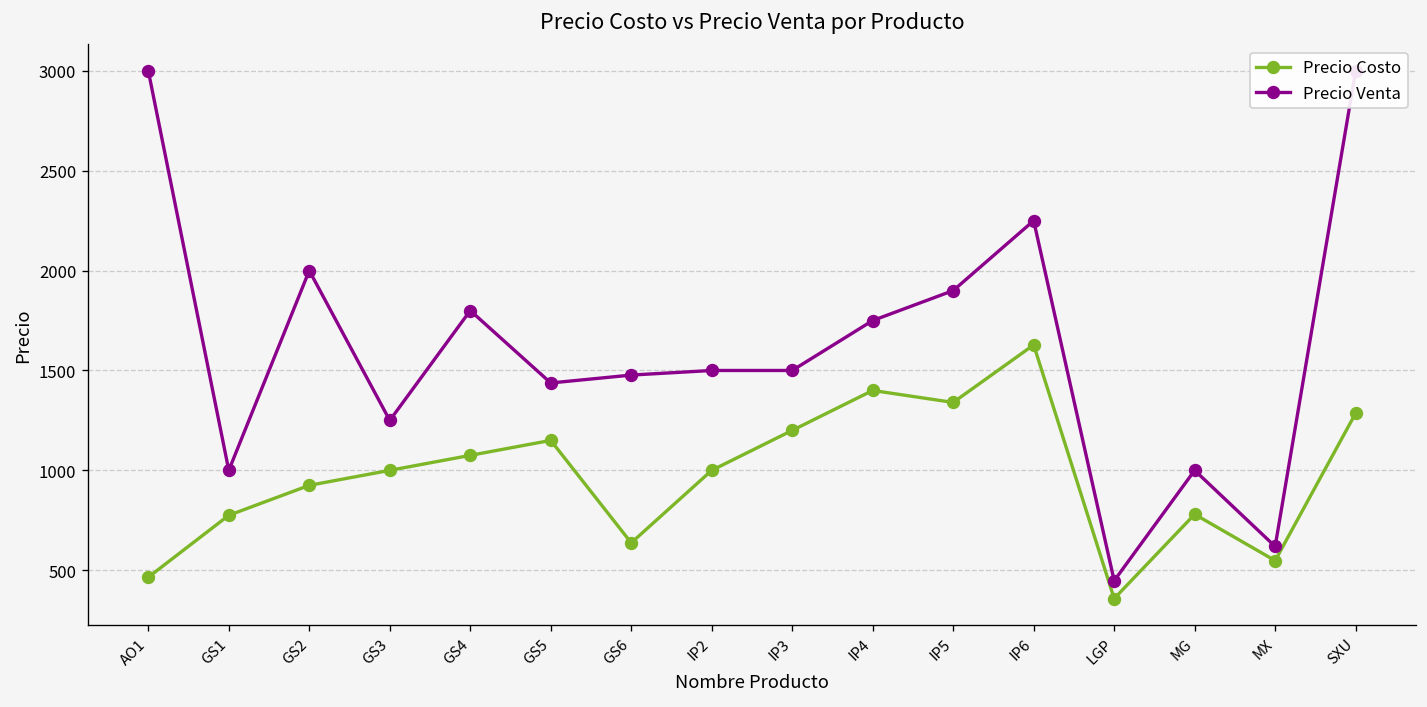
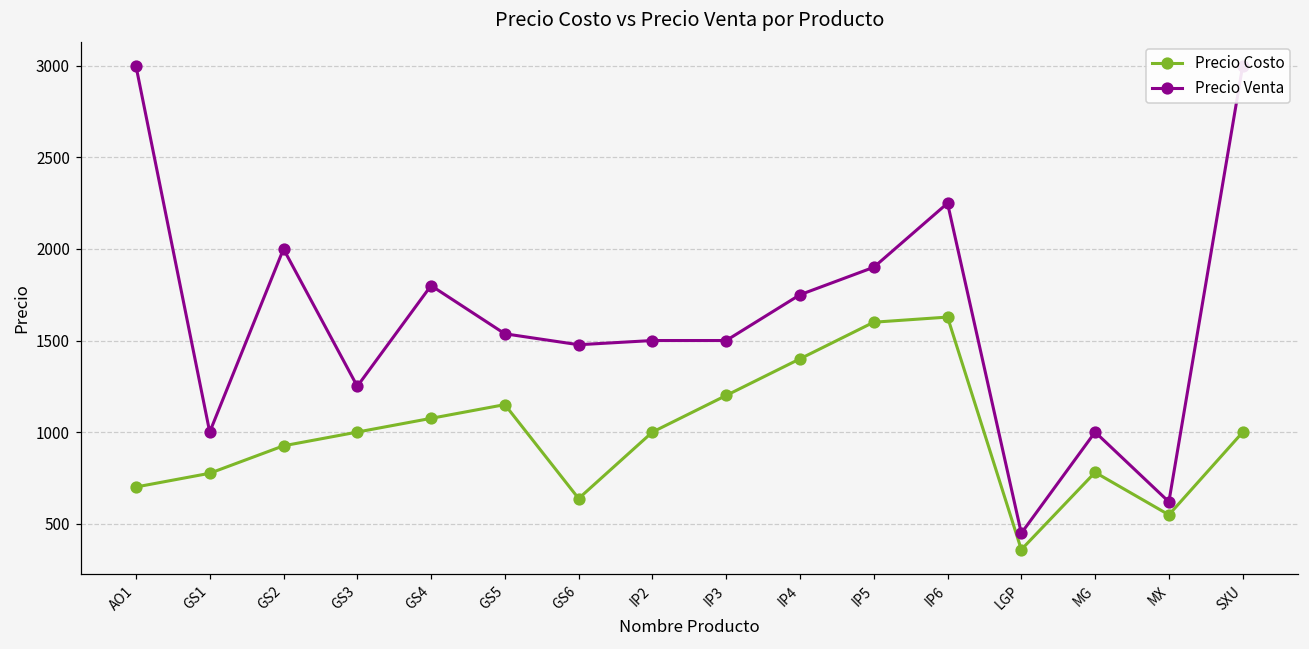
  {
    "Precio Costo": {
-     "AO1": 470,
+     "AO1": 700,
      "GS1": 780,
      "GS2": 930,
      "GS3": 1000,
      "GS4": 1080,
      "GS5": 1150,
      "GS6": 640,
      "IP2": 1000,
      "IP3": 1200,
      "IP4": 1400,
-     "IP5": 1340,
+     "IP5": 1600,
      "IP6": 1630,
      "LGP": 360,
      "MG": 780,
      "MX": 550,
-     "SXU": 1290
+     "SXU": 1000
    },
    "Precio Venta": {
      "AO1": 3000,
      "GS1": 1000,
      "GS2": 2000,
      "GS3": 1250,
      "GS4": 1800,
-     "GS5": 1440,
+     "GS5": 1540,
      "GS6": 1480,
      "IP2": 1500,
      "IP3": 1500,
      "IP4": 1750,
      "IP5": 1900,
      "IP6": 2250,
      "LGP": 450,
      "MG": 1000,
      "MX": 620
    }
  }
